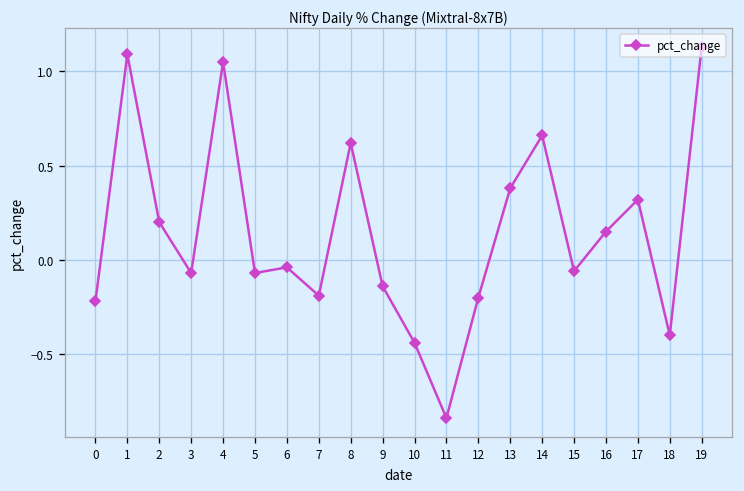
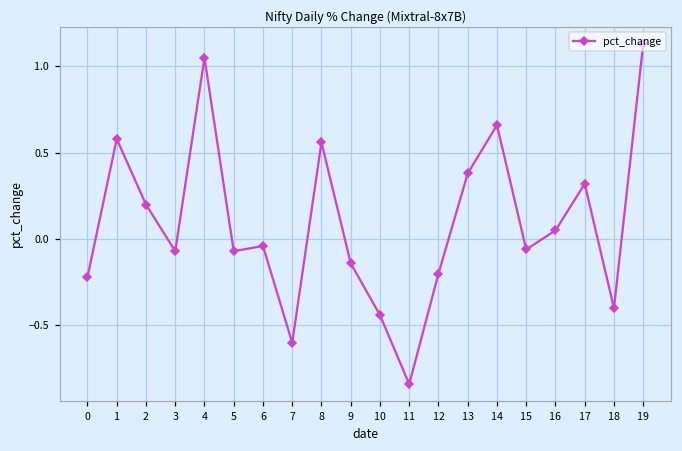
  {
    "0": -0.22,
-   "1": 1.09,
+   "1": 0.58,
    "2": 0.20,
    "3": -0.07,
    "4": 1.05,
    "5": -0.07,
    "6": -0.04,
-   "7": -0.19,
-   "8": 0.62,
+   "7": -0.60,
+   "8": 0.56,
    "9": -0.14,
    "10": -0.44,
    "11": -0.84,
    "12": -0.20,
    "13": 0.38,
    "14": 0.66,
    "15": -0.06,
-   "16": 0.15,
+   "16": 0.05,
    "17": 0.32,
    "18": -0.40
  }
